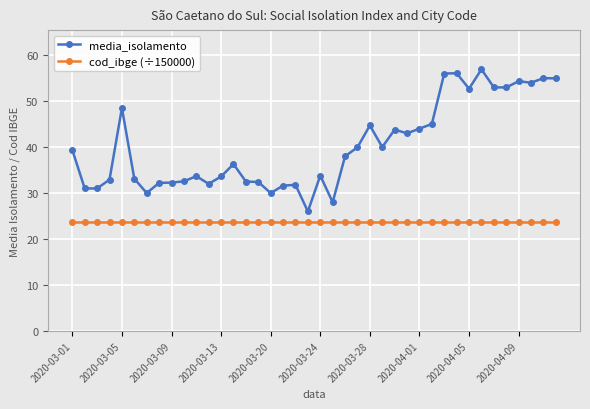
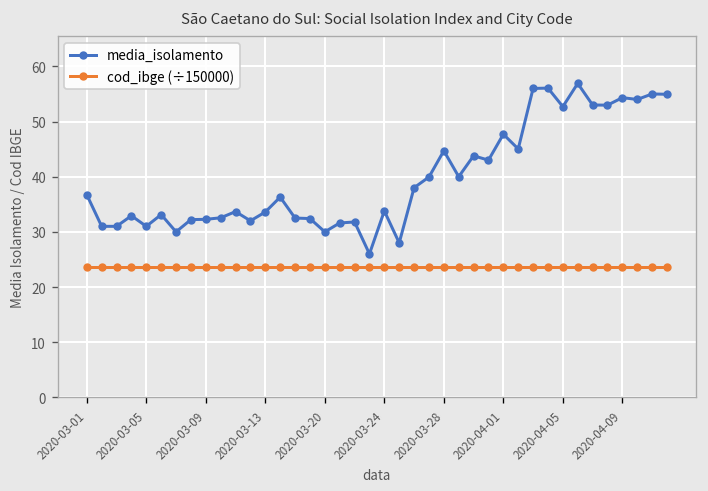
  {
    "media_isolamento": {
-     "2020-03-01": 39,
-     "2020-03-05": 49,
+     "2020-03-01": 37,
+     "2020-03-05": 31,
      "2020-03-09": 32,
      "2020-03-13": 34,
      "2020-03-20": 30,
      "2020-03-24": 34,
      "2020-03-28": 45,
-     "2020-04-01": 44,
+     "2020-04-01": 48,
      "2020-04-05": 53,
      "2020-04-09": 54
    },
    "cod_ibge (÷150000)": {
      "2020-03-01": 24,
      "2020-03-05": 24,
      "2020-03-09": 24,
      "2020-03-13": 24,
      "2020-03-20": 24,
      "2020-03-24": 24,
      "2020-03-28": 24,
      "2020-04-01": 24,
      "2020-04-05": 24,
      "2020-04-09": 24
    }
  }
